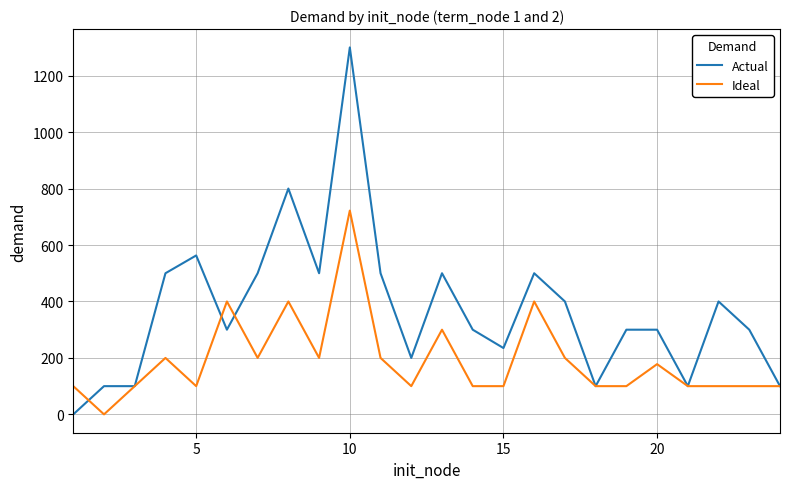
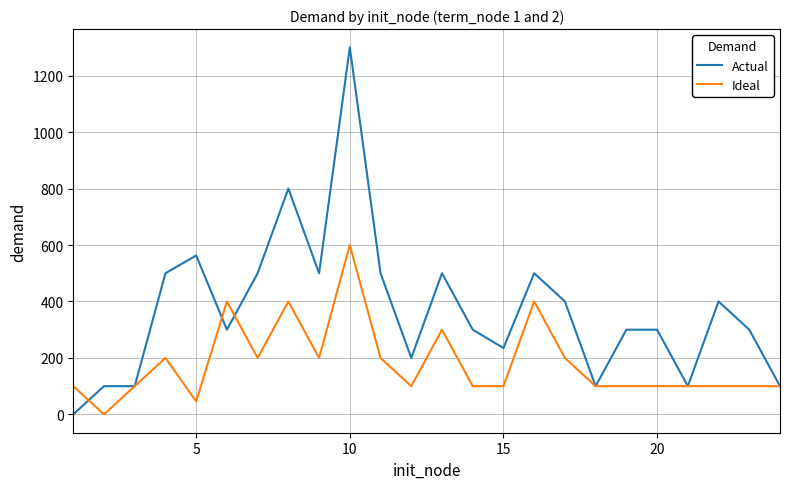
  {
    "Actual": {
      "5": 560,
      "10": 1300,
      "15": 240,
      "20": 300
    },
    "Ideal": {
-     "5": 100,
-     "10": 720,
+     "5": 50,
+     "10": 600,
      "15": 100,
-     "20": 180
+     "20": 100
    }
  }
